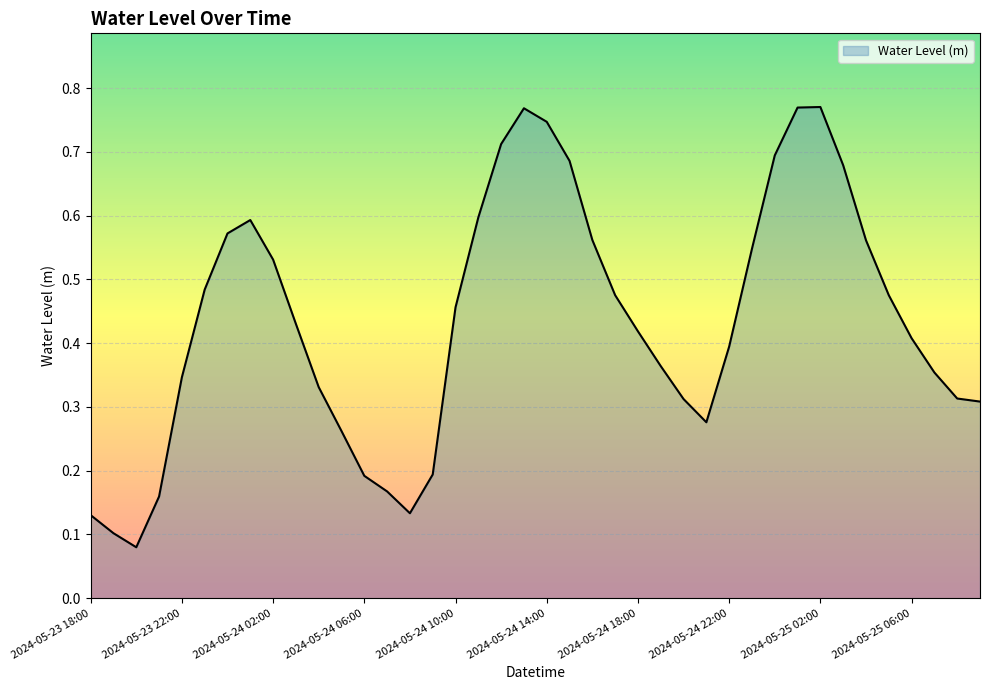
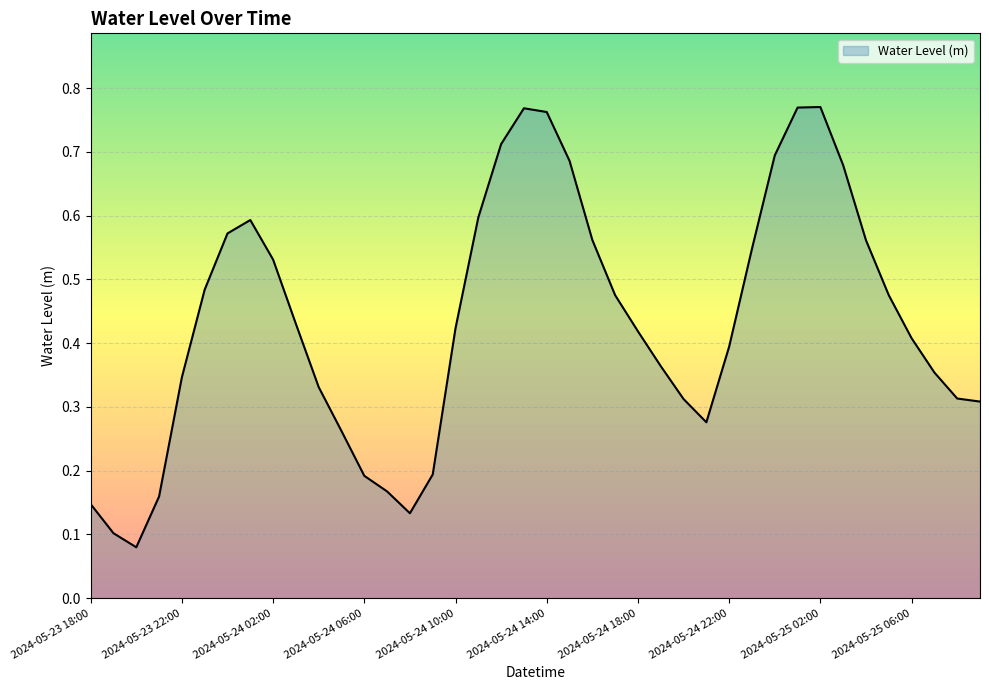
  {
-   "2024-05-23 18:00": 0.13,
+   "2024-05-23 18:00": 0.15,
    "2024-05-23 22:00": 0.35,
    "2024-05-24 02:00": 0.53,
    "2024-05-24 06:00": 0.19,
-   "2024-05-24 10:00": 0.46,
-   "2024-05-24 14:00": 0.75,
+   "2024-05-24 10:00": 0.42,
+   "2024-05-24 14:00": 0.76,
    "2024-05-24 18:00": 0.42,
    "2024-05-24 22:00": 0.39,
    "2024-05-25 02:00": 0.77,
    "2024-05-25 06:00": 0.41
  }
